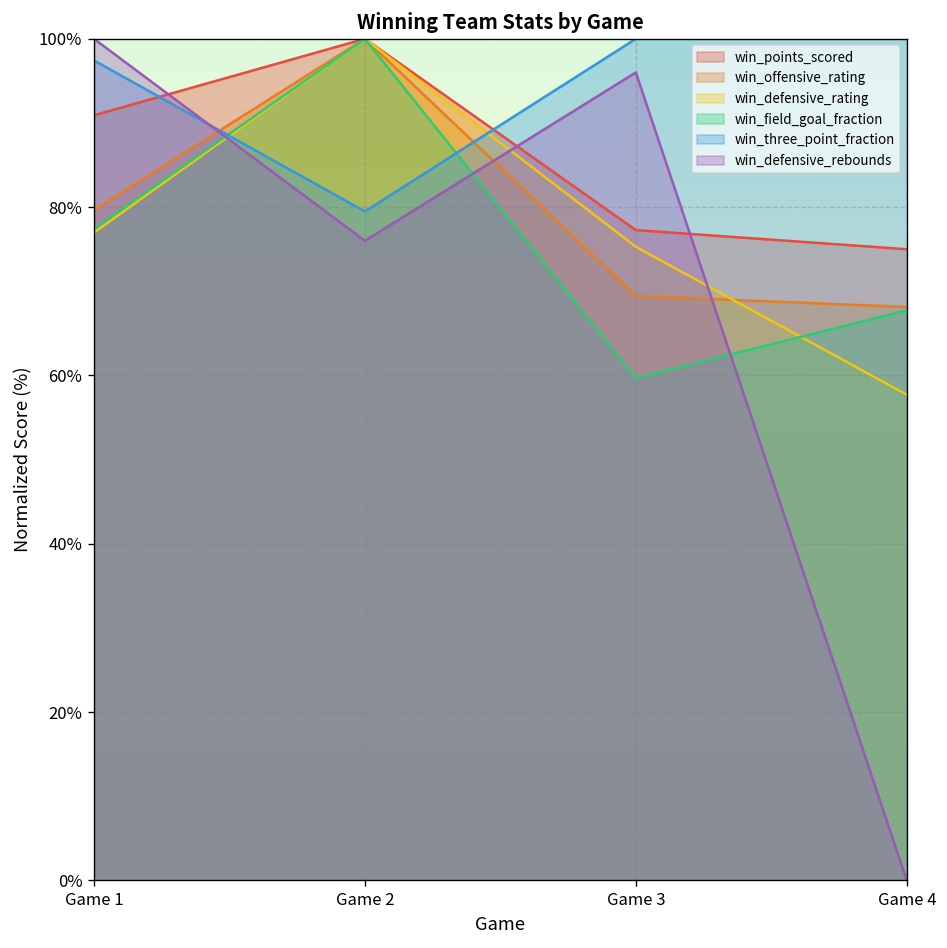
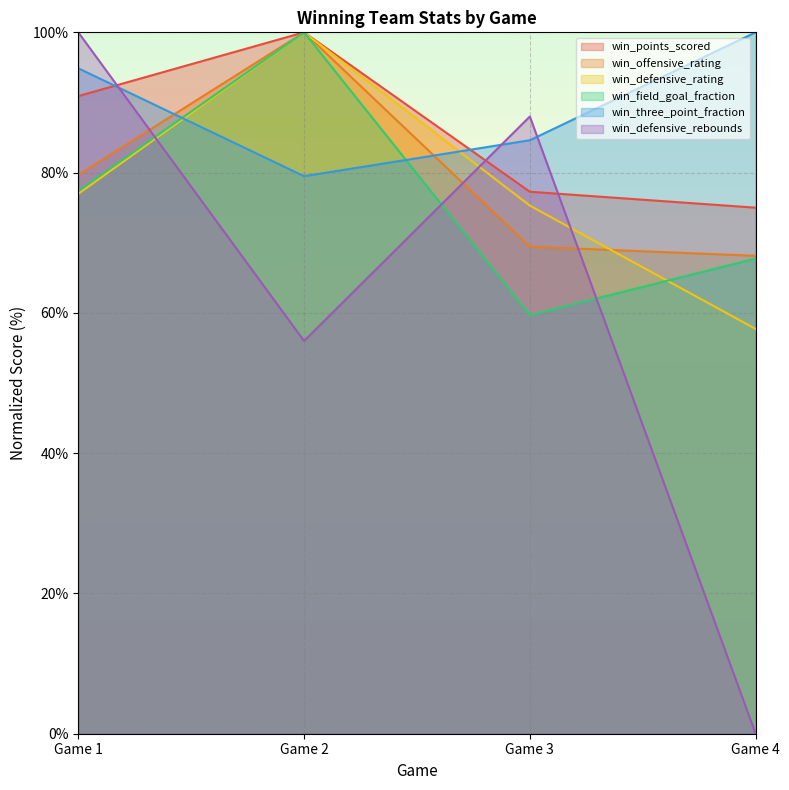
  {
    "win_field_goal_fraction": {
      "Game 1": "77%",
      "Game 3": "60%",
      "Game 4": "68%"
    },
    "win_three_point_fraction": {
-     "Game 1": "97%",
+     "Game 1": "95%",
      "Game 2": "79%",
-     "Game 3": "100%",
+     "Game 3": "85%",
      "Game 4": "100%"
    },
    "win_defensive_rebounds": {
      "Game 1": "100%",
-     "Game 2": "76%",
-     "Game 3": "96%",
+     "Game 2": "56%",
+     "Game 3": "88%",
      "Game 4": "0%"
    }
  }
